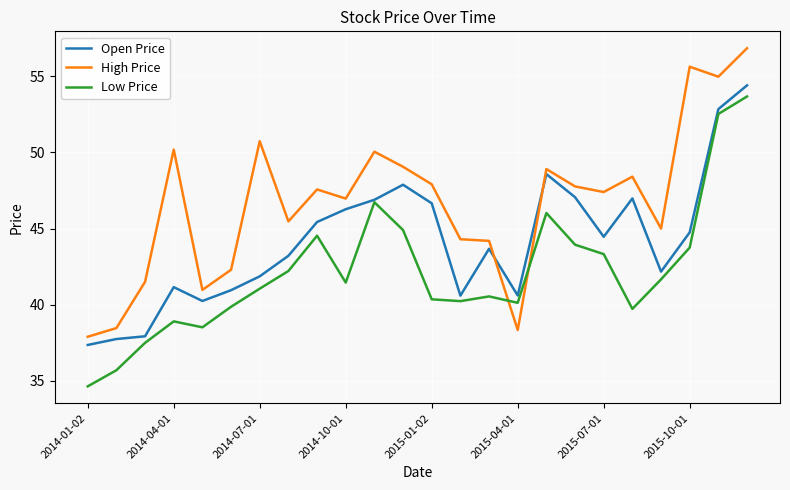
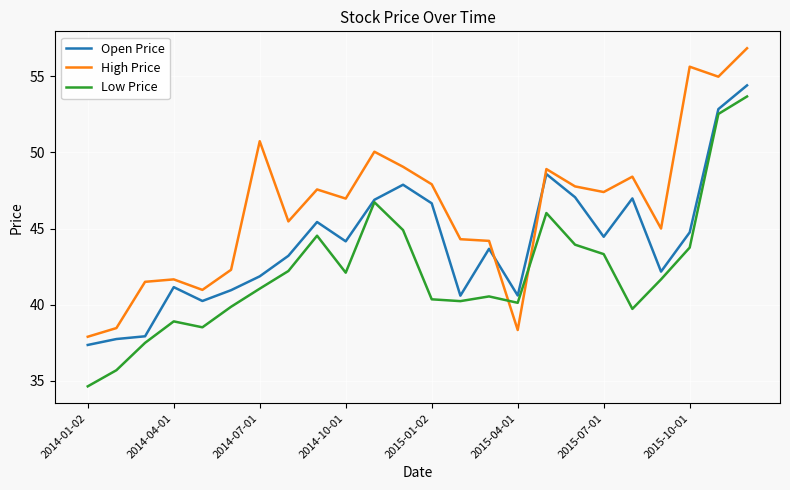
  {
    "Open Price": {
      "2014-01-02": 37.3,
      "2014-04-01": 41.2,
      "2014-07-01": 41.9,
-     "2014-10-01": 46.3,
+     "2014-10-01": 44.2,
      "2015-01-02": 46.7,
      "2015-04-01": 40.6,
      "2015-07-01": 44.5,
      "2015-10-01": 44.8
    },
    "High Price": {
      "2014-01-02": 37.9,
-     "2014-04-01": 50.2,
+     "2014-04-01": 41.7,
      "2014-07-01": 50.7,
      "2014-10-01": 47.0,
      "2015-01-02": 47.9,
      "2015-04-01": 38.3,
      "2015-07-01": 47.4,
      "2015-10-01": 55.6
    },
    "Low Price": {
      "2014-01-02": 34.6,
      "2014-04-01": 38.9,
      "2014-07-01": 41.0,
-     "2014-10-01": 41.4,
+     "2014-10-01": 42.1,
      "2015-01-02": 40.3,
      "2015-04-01": 40.1,
      "2015-07-01": 43.3,
      "2015-10-01": 43.8
    }
  }
